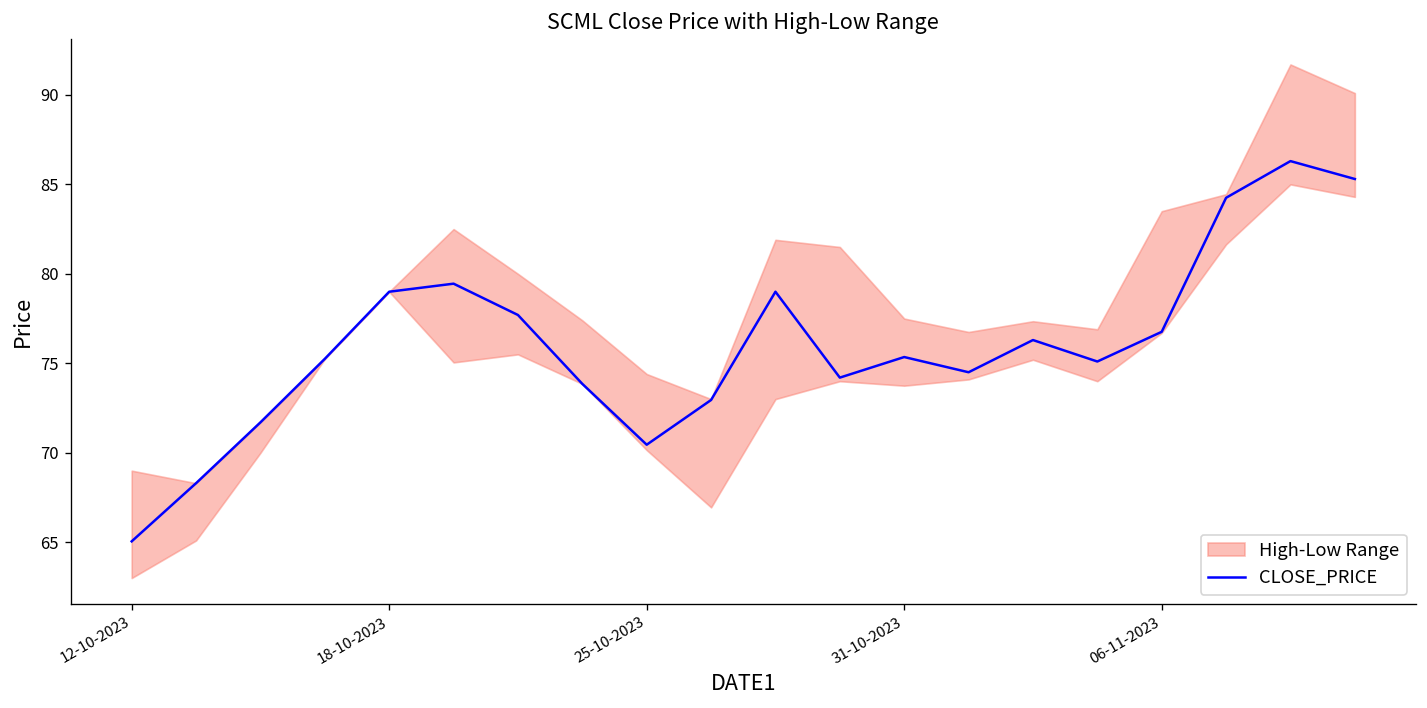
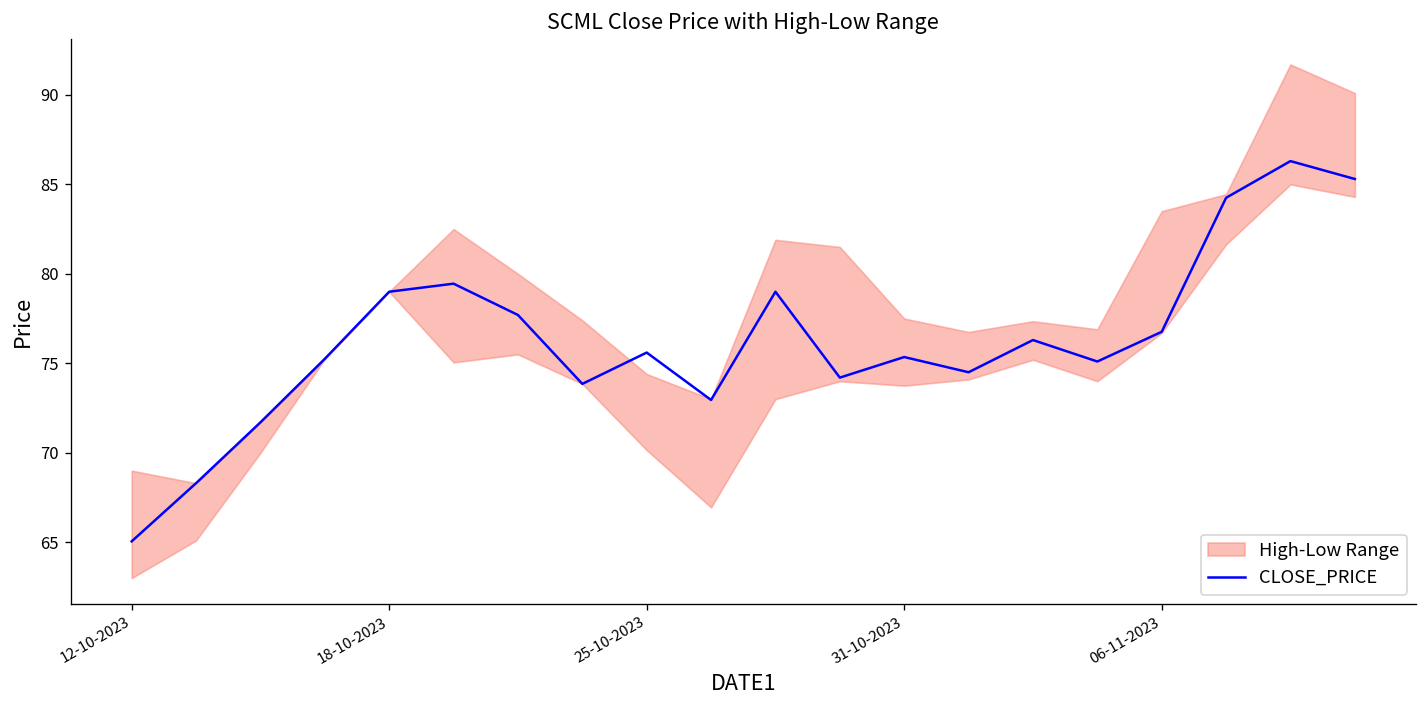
  {
    "CLOSE_PRICE": {
      "12-10-2023": 65.1,
-     "25-10-2023": 70.5,
+     "25-10-2023": 75.6,
      "31-10-2023": 75.4,
      "06-11-2023": 76.8
    }
  }
